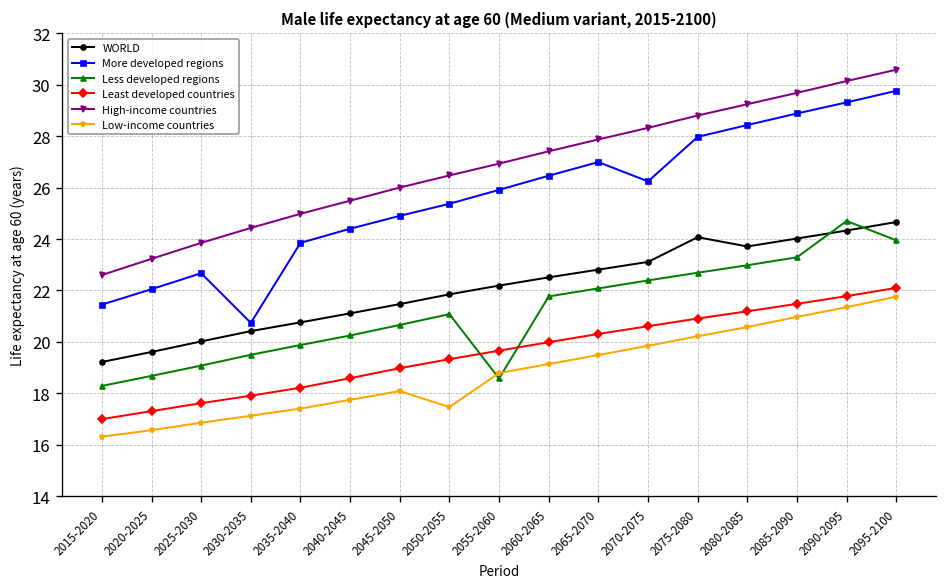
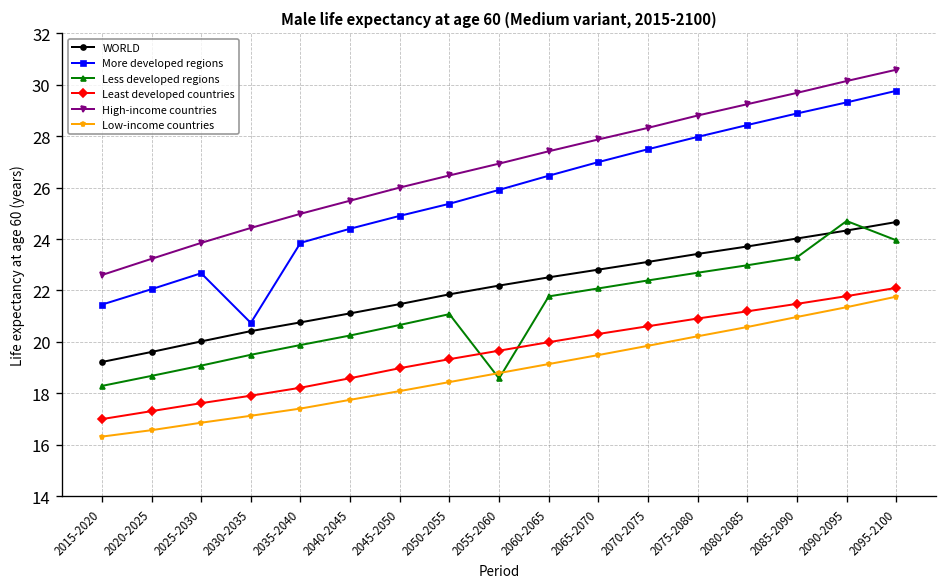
  {
    "WORLD": {
      "2015-2020": 19.2,
      "2020-2025": 19.6,
      "2025-2030": 20.0,
      "2030-2035": 20.4,
      "2035-2040": 20.8,
      "2040-2045": 21.1,
      "2045-2050": 21.5,
      "2050-2055": 21.9,
      "2055-2060": 22.2,
      "2060-2065": 22.5,
      "2065-2070": 22.8,
      "2070-2075": 23.1,
-     "2075-2080": 24.1,
+     "2075-2080": 23.4,
      "2080-2085": 23.7,
      "2085-2090": 24.0,
      "2090-2095": 24.3,
      "2095-2100": 24.7
    },
    "More developed regions": {
      "2015-2020": 21.5,
      "2020-2025": 22.1,
      "2025-2030": 22.7,
      "2030-2035": 20.7,
      "2035-2040": 23.9,
      "2040-2045": 24.4,
      "2045-2050": 24.9,
      "2050-2055": 25.4,
      "2055-2060": 25.9,
      "2060-2065": 26.5,
      "2065-2070": 27.0,
-     "2070-2075": 26.2,
+     "2070-2075": 27.5,
      "2075-2080": 28.0,
      "2080-2085": 28.4,
      "2085-2090": 28.9,
      "2090-2095": 29.3,
      "2095-2100": 29.8
    },
    "Less developed regions": {
      "2015-2020": 18.3,
      "2020-2025": 18.7,
      "2025-2030": 19.1,
      "2030-2035": 19.5,
      "2035-2040": 19.9,
      "2040-2045": 20.3,
      "2045-2050": 20.7,
      "2050-2055": 21.1,
      "2055-2060": 18.6,
      "2060-2065": 21.8,
      "2065-2070": 22.1,
      "2070-2075": 22.4,
      "2075-2080": 22.7,
      "2080-2085": 23.0,
      "2085-2090": 23.3,
      "2090-2095": 24.7,
      "2095-2100": 24.0
    },
    "Least developed countries": {
      "2015-2020": 17.0,
      "2020-2025": 17.3,
      "2025-2030": 17.6,
      "2030-2035": 17.9,
      "2035-2040": 18.2,
      "2040-2045": 18.6,
      "2045-2050": 19.0,
      "2050-2055": 19.3,
      "2055-2060": 19.7,
      "2060-2065": 20.0,
      "2065-2070": 20.3,
      "2070-2075": 20.6,
      "2075-2080": 20.9,
      "2080-2085": 21.2,
      "2085-2090": 21.5,
      "2090-2095": 21.8,
      "2095-2100": 22.1
    },
    "High-income countries": {
      "2015-2020": 22.6,
      "2020-2025": 23.2,
      "2025-2030": 23.9,
      "2030-2035": 24.4,
      "2035-2040": 25.0,
      "2040-2045": 25.5,
      "2045-2050": 26.0,
      "2050-2055": 26.5,
      "2055-2060": 26.9,
      "2060-2065": 27.4,
      "2065-2070": 27.9,
      "2070-2075": 28.3,
      "2075-2080": 28.8,
      "2080-2085": 29.2,
      "2085-2090": 29.7,
      "2090-2095": 30.1,
      "2095-2100": 30.6
    },
    "Low-income countries": {
      "2015-2020": 16.3,
      "2020-2025": 16.6,
      "2025-2030": 16.9,
      "2030-2035": 17.1,
      "2035-2040": 17.4,
      "2040-2045": 17.8,
      "2045-2050": 18.1,
-     "2050-2055": 17.5,
+     "2050-2055": 18.4,
      "2055-2060": 18.8,
      "2060-2065": 19.1,
      "2065-2070": 19.5,
      "2070-2075": 19.9,
      "2075-2080": 20.2,
      "2080-2085": 20.6,
      "2085-2090": 21.0,
      "2090-2095": 21.4,
      "2095-2100": 21.8
    }
  }
